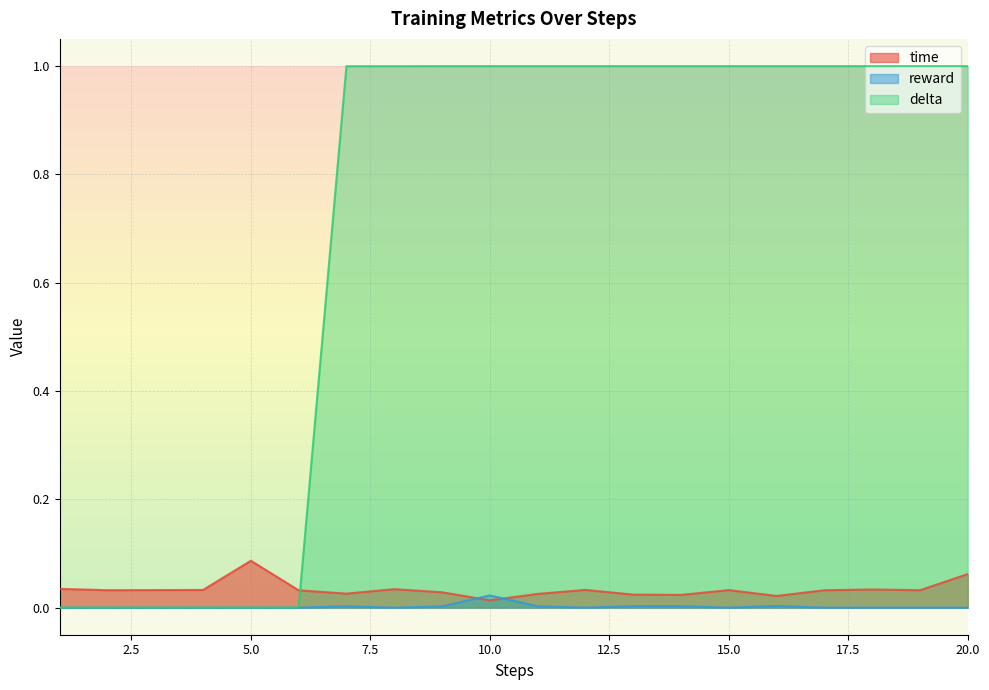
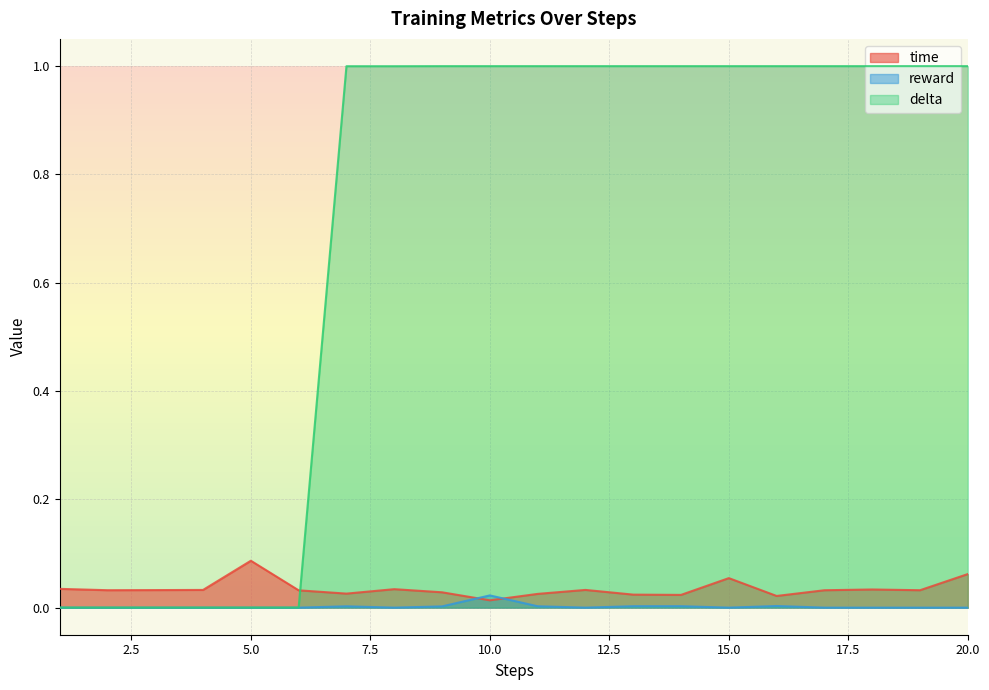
  {
    "time": {
      "5.0": 0.09,
      "10.0": 0.01,
-     "15.0": 0.03,
+     "15.0": 0.05,
      "20.0": 0.06
    },
    "reward": {
      "10.0": 0.02,
      "15.0": 0.00,
      "20.0": 0.00
    },
    "delta": {
      "10.0": 1.00,
      "15.0": 1.00,
      "20.0": 1.00
    }
  }
